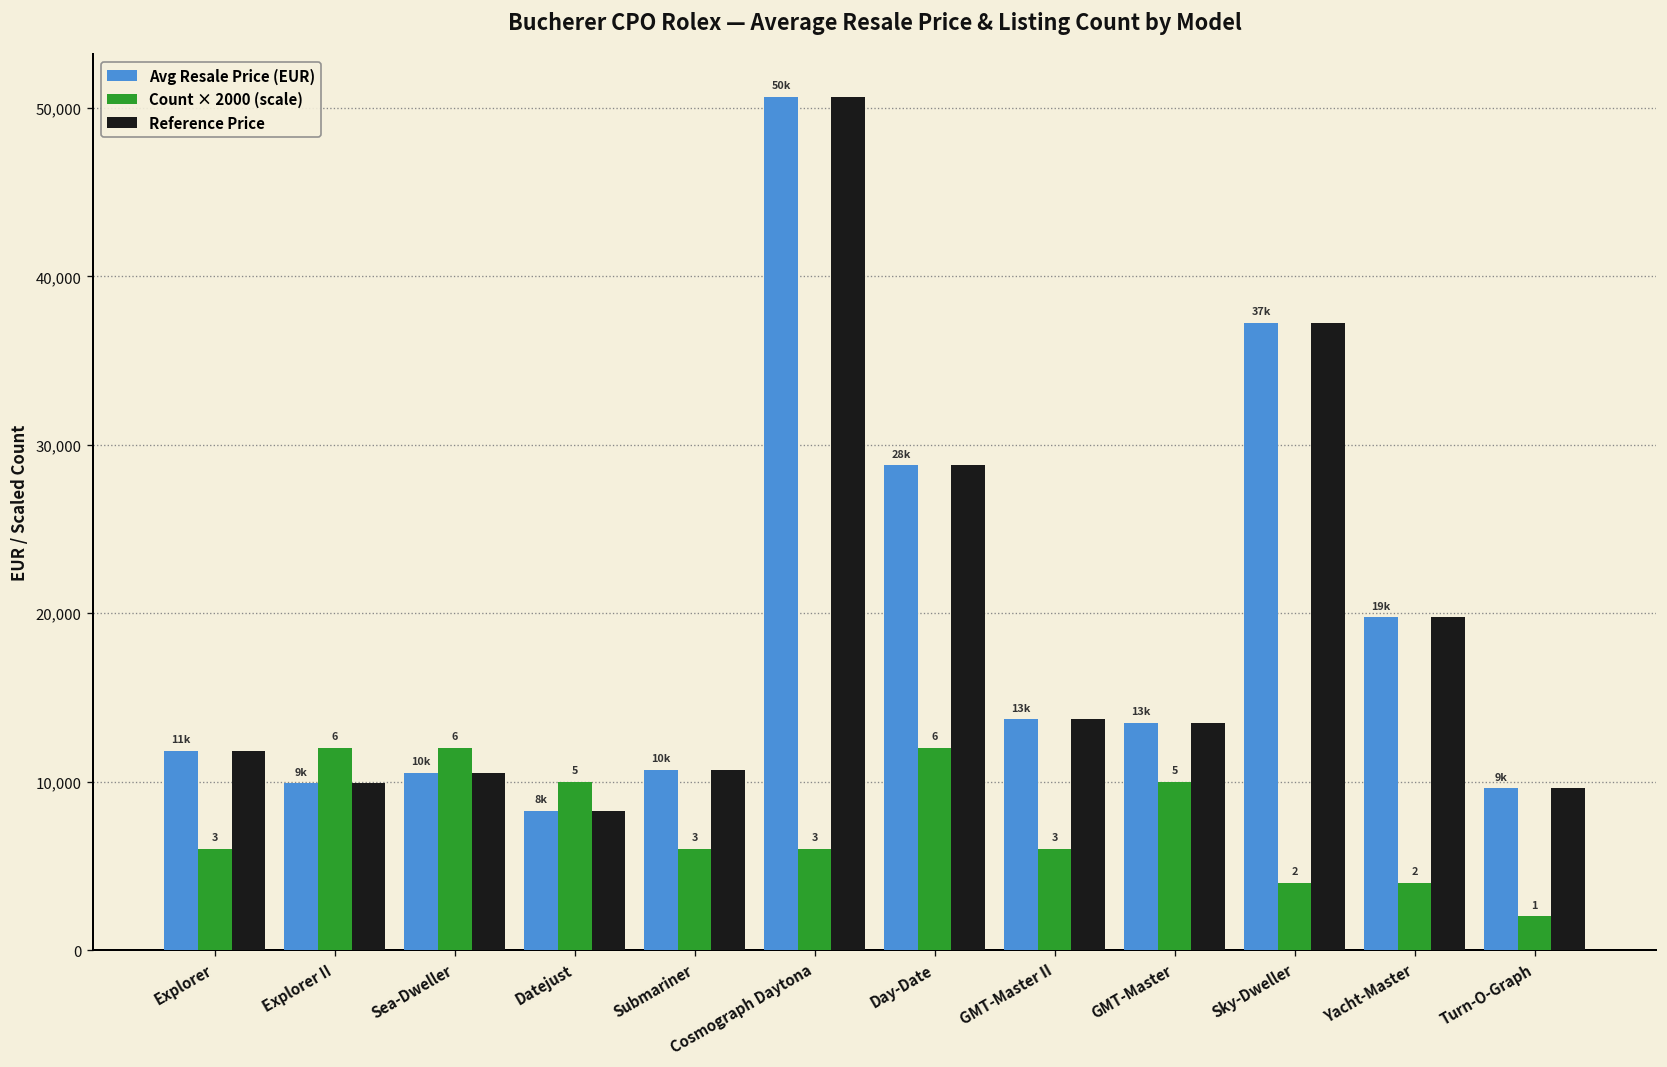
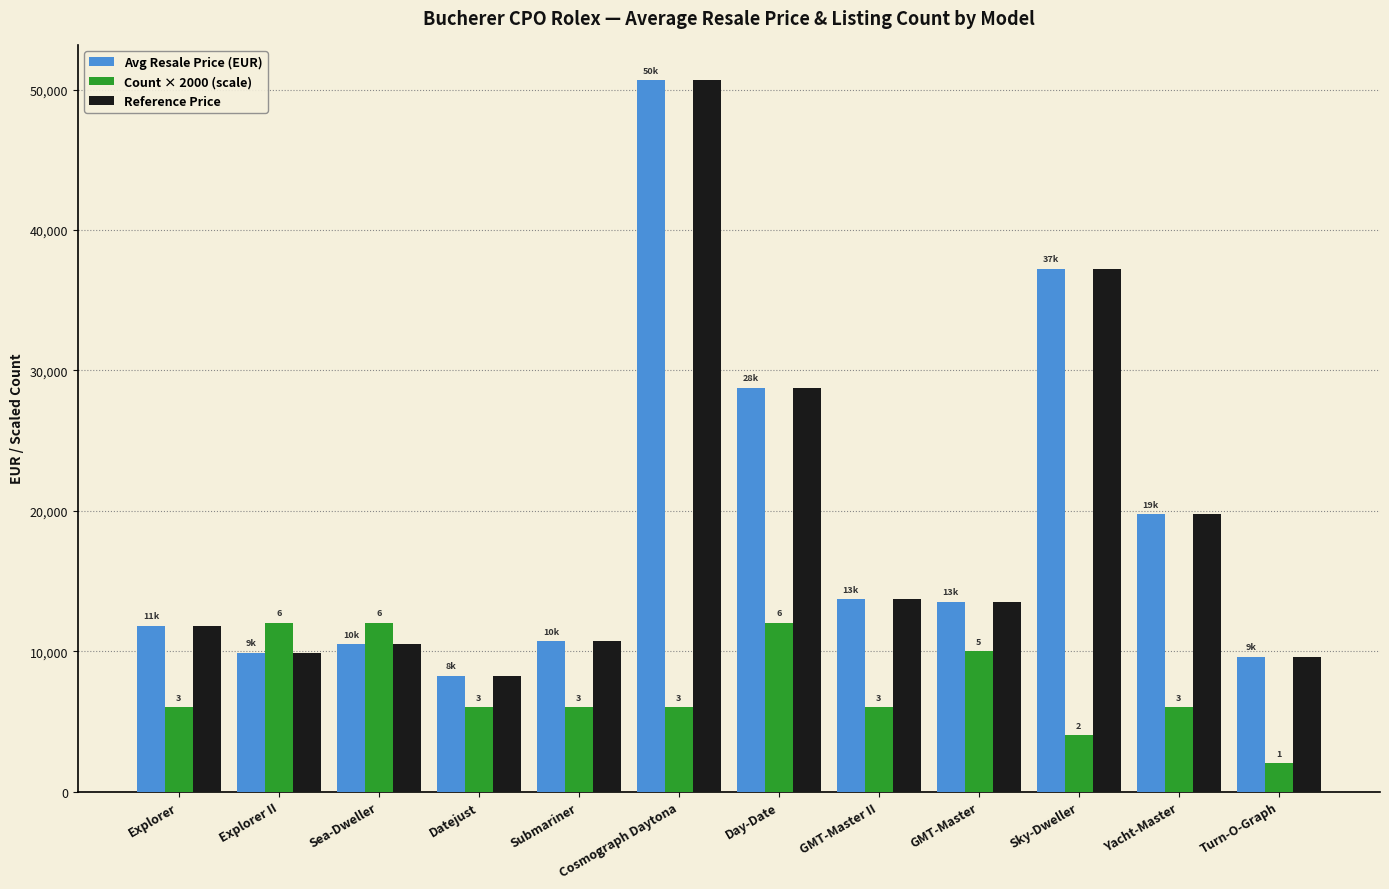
  {
    "Avg Resale Price (EUR)": {
      "Sea-Dweller": "10k",
      "Datejust": "8k",
      "GMT-Master": "13k",
      "Sky-Dweller": "37k"
    },
    "Count × 2000 (scale)": {
-     "Datejust": "5",
-     "Yacht-Master": "2"
+     "Datejust": "3",
+     "Yacht-Master": "3"
    },
    "Reference Price": {
      "Explorer": "11,800",
      "Explorer II": "9,900",
      "Sea-Dweller": "10,500",
      "Datejust": "8,300",
      "Submariner": "10,700",
      "Cosmograph Daytona": "50,700",
      "Day-Date": "28,800",
      "GMT-Master II": "13,700",
      "GMT-Master": "13,500",
      "Sky-Dweller": "37,300",
      "Yacht-Master": "19,800",
      "Turn-O-Graph": "9,600"
    }
  }
